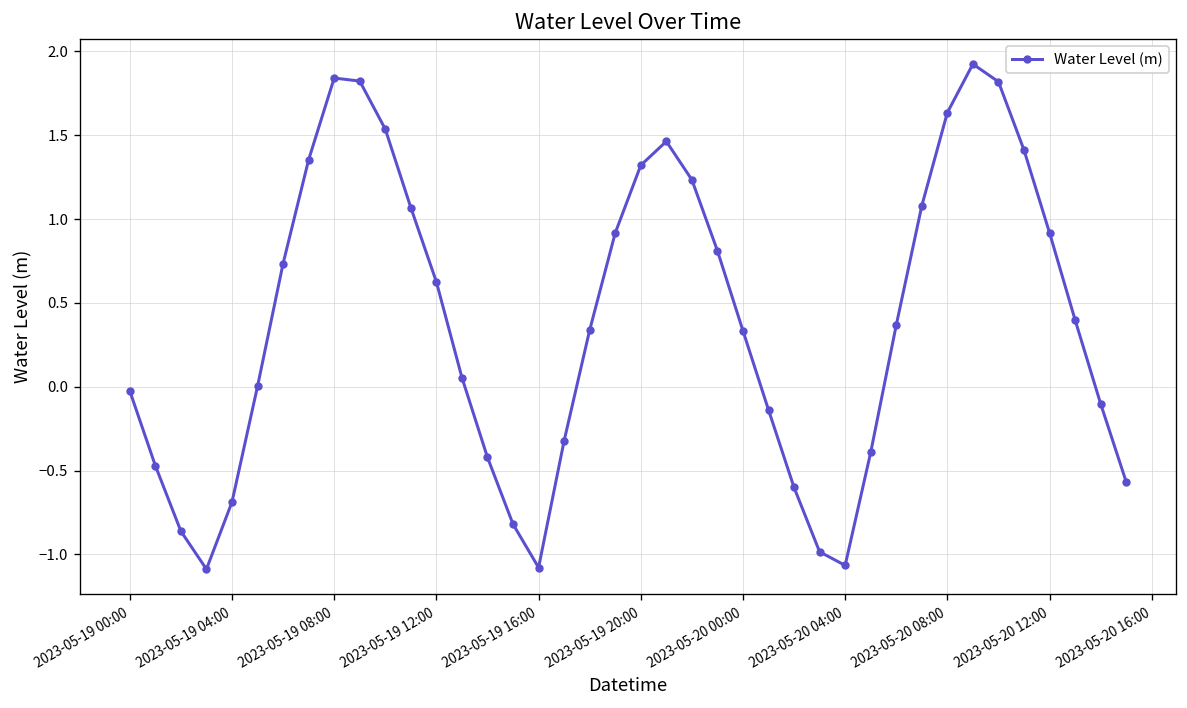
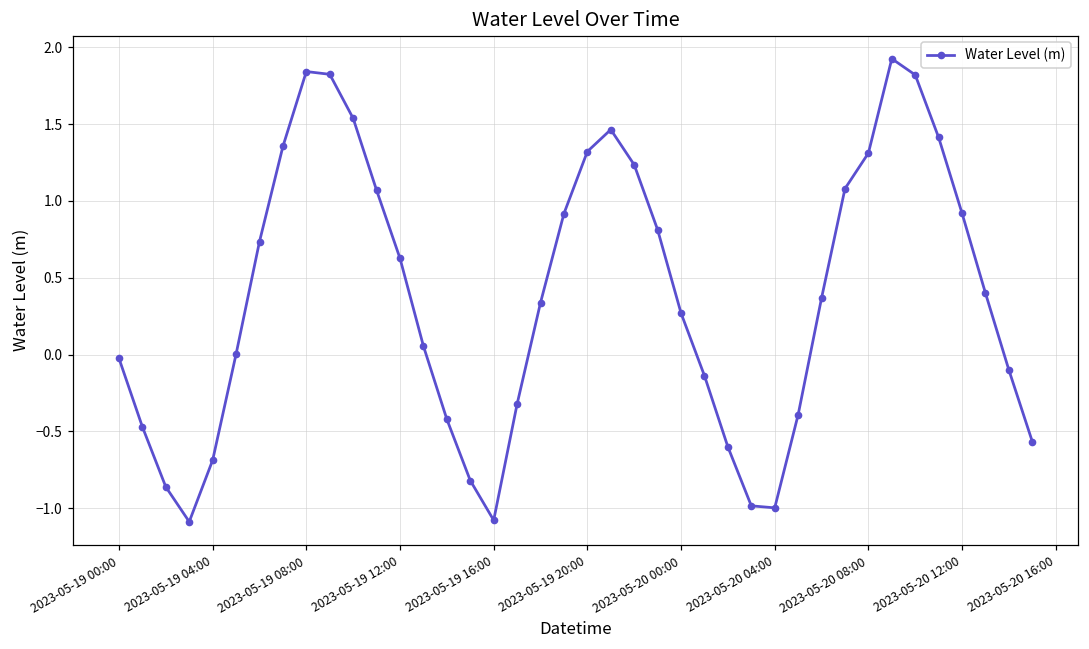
  {
    "2023-05-19 00:00": -0.02,
    "2023-05-19 04:00": -0.69,
    "2023-05-19 08:00": 1.84,
    "2023-05-19 12:00": 0.63,
    "2023-05-19 16:00": -1.08,
    "2023-05-19 20:00": 1.32,
-   "2023-05-20 00:00": 0.33,
-   "2023-05-20 04:00": -1.07,
-   "2023-05-20 08:00": 1.64,
+   "2023-05-20 00:00": 0.27,
+   "2023-05-20 04:00": -1.00,
+   "2023-05-20 08:00": 1.31,
    "2023-05-20 12:00": 0.92
  }
